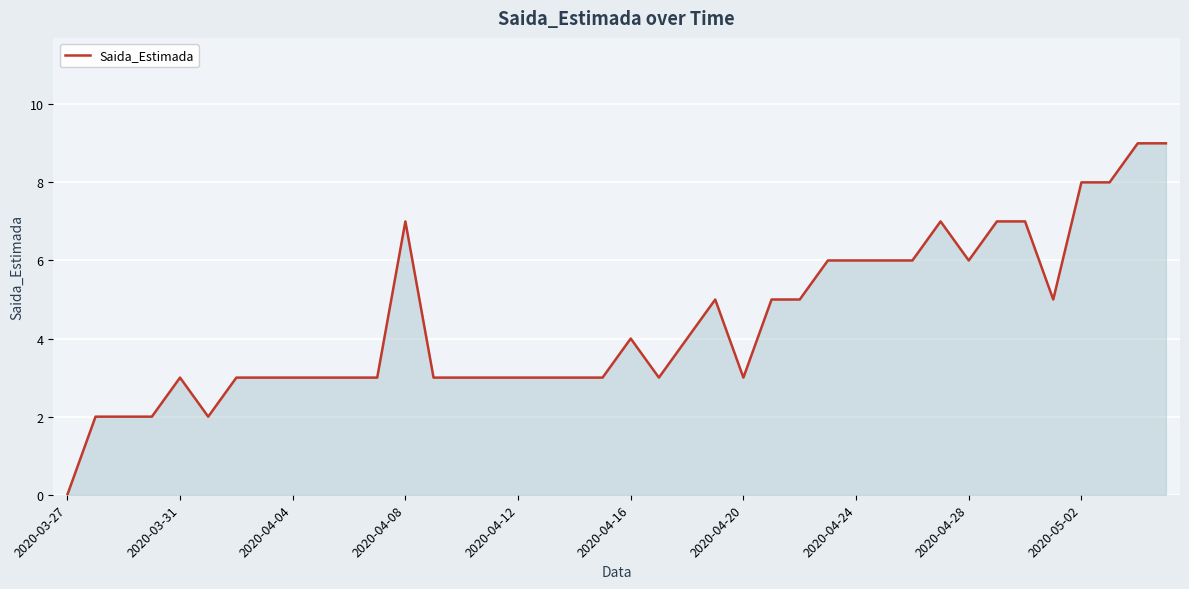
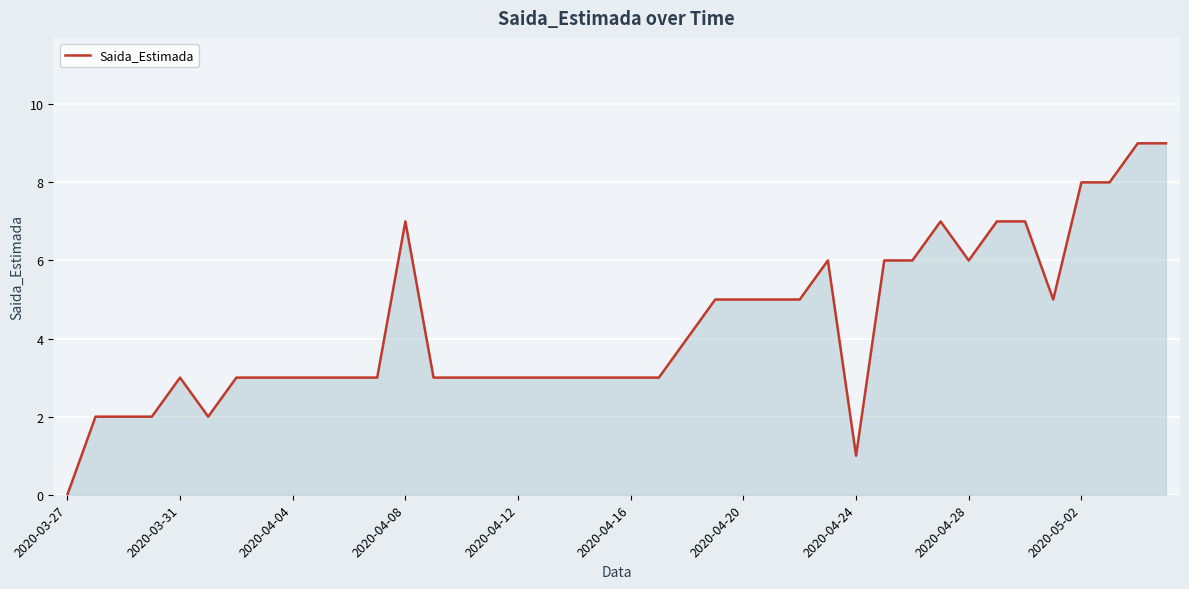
  {
    "2020-03-27": 0,
    "2020-03-31": 3,
    "2020-04-04": 3,
    "2020-04-08": 7,
    "2020-04-12": 3,
-   "2020-04-16": 4,
-   "2020-04-20": 3,
-   "2020-04-24": 6,
+   "2020-04-16": 3,
+   "2020-04-20": 5,
+   "2020-04-24": 1,
    "2020-04-28": 6,
    "2020-05-02": 8
  }
